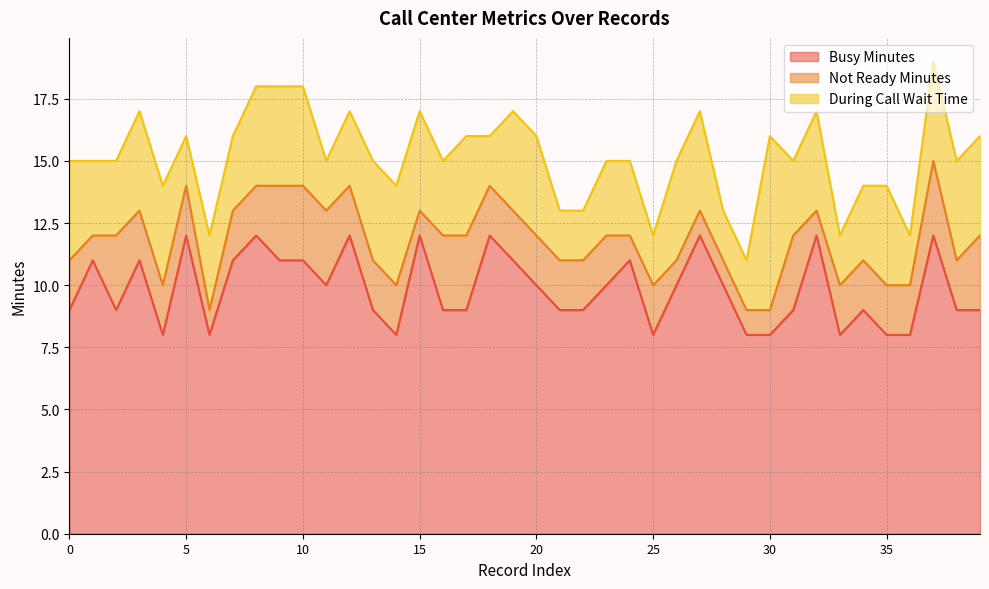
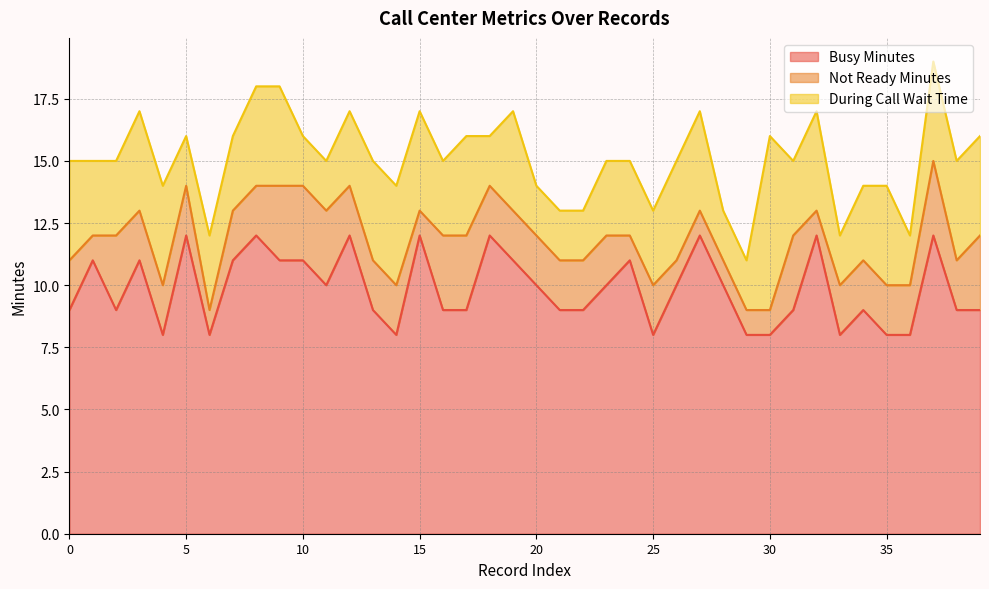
  {
    "During Call Wait Time": {
      "0": 4,
      "5": 2,
-     "10": 4,
+     "10": 2,
      "15": 4,
-     "20": 4,
-     "25": 2,
+     "20": 2,
+     "25": 3,
      "30": 7,
      "35": 4
    }
  }
